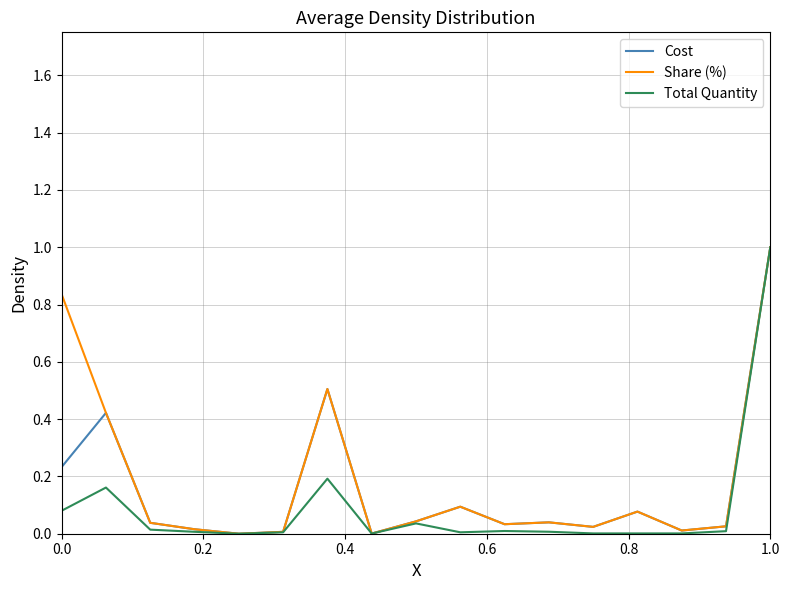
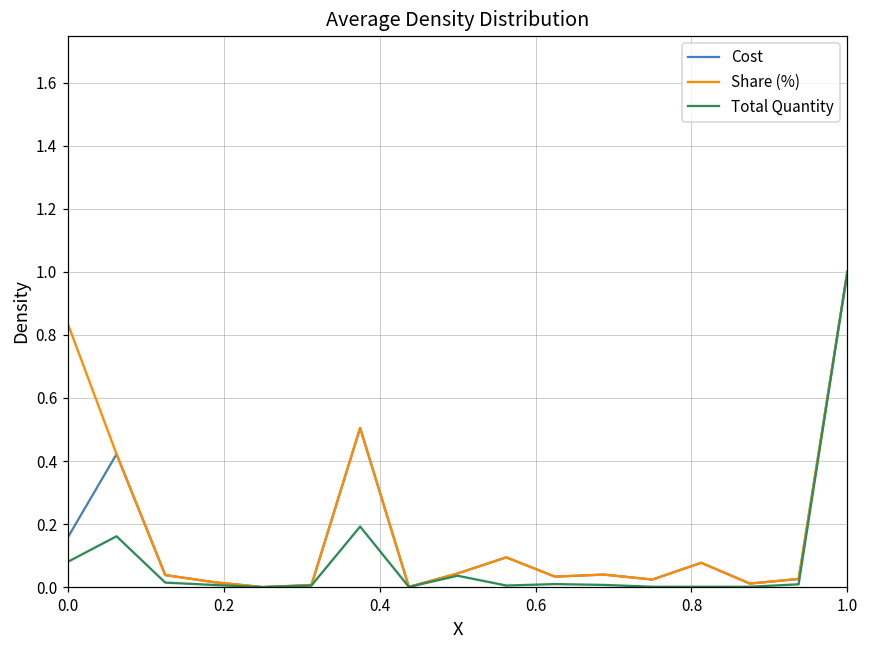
  {
    "Cost": {
-     "0.0": 0.23
+     "0.0": 0.16
    },
    "Share (%)": {
      "0.0": 0.84
    },
    "Total Quantity": {
      "0.0": 0.08
    }
  }
